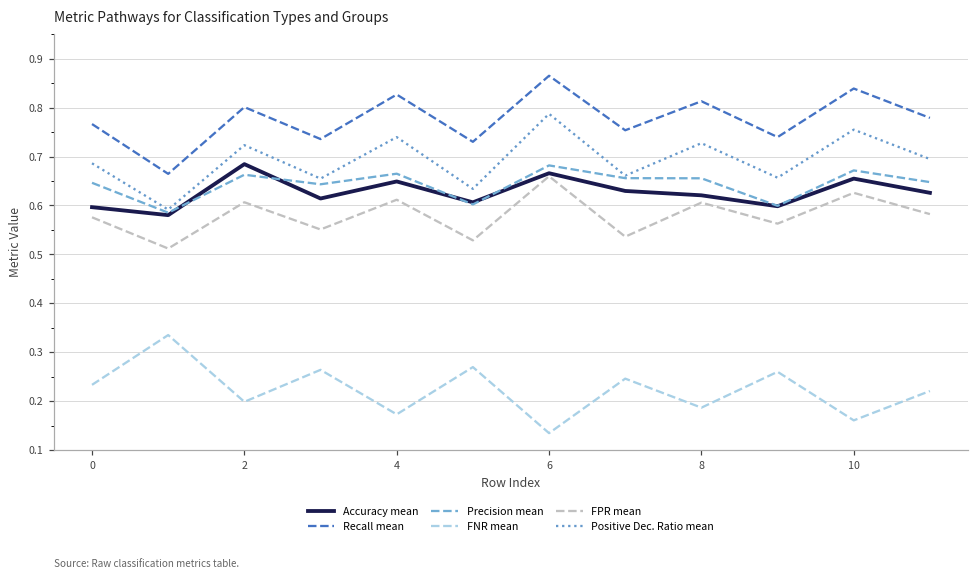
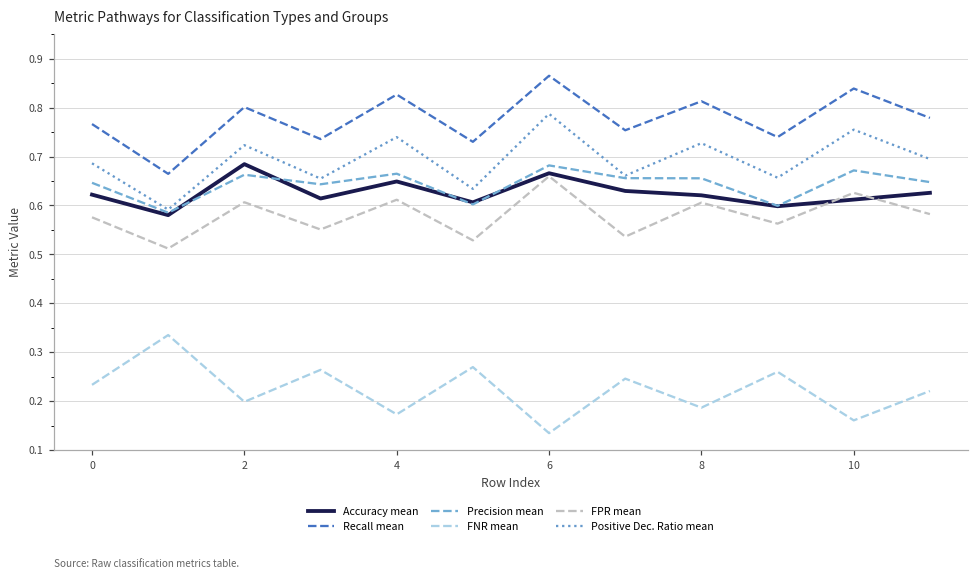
  {
    "Accuracy mean": {
-     "0": 0.60,
+     "0": 0.62,
      "2": 0.68,
      "4": 0.65,
      "6": 0.67,
      "8": 0.62,
-     "10": 0.65
+     "10": 0.61
    }
  }
